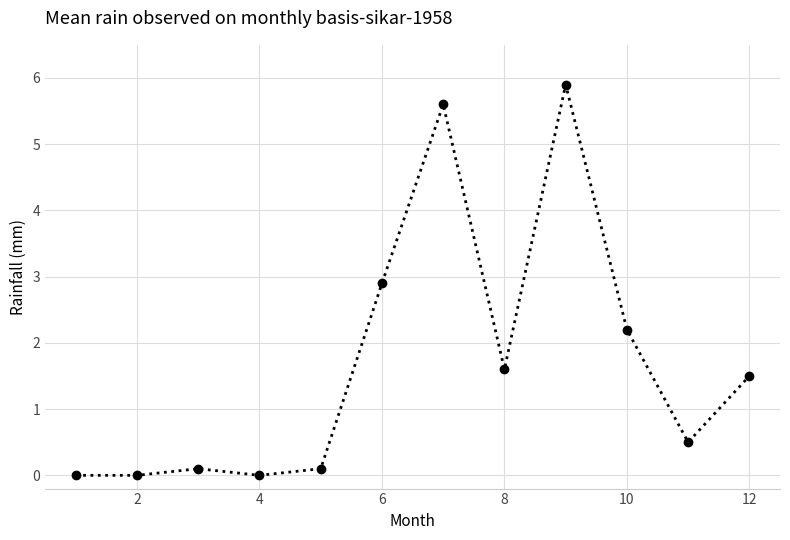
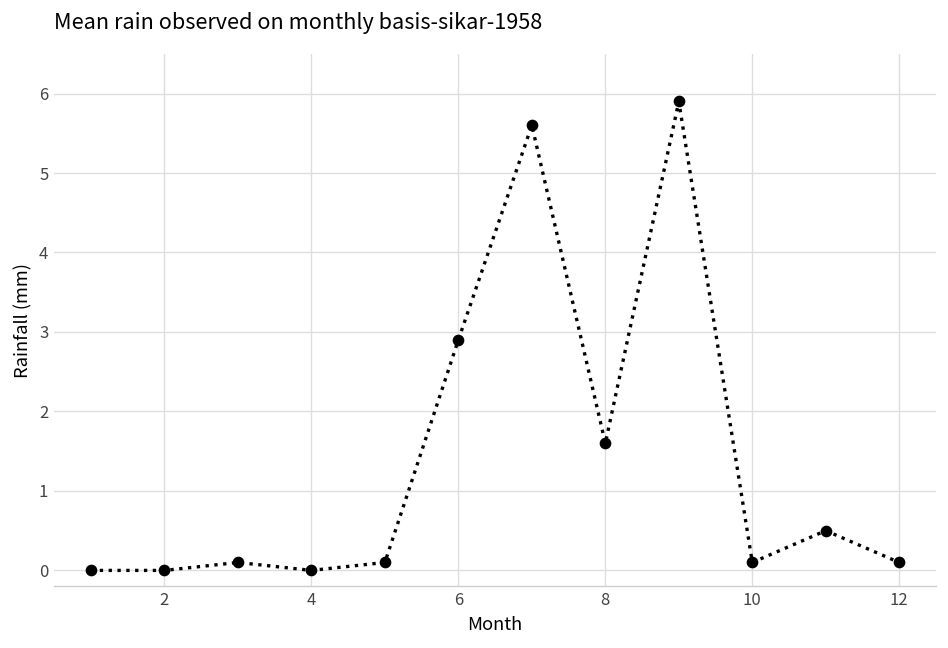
  {
    "2": 0.0,
    "4": 0.0,
    "6": 2.9,
    "8": 1.6,
-   "10": 2.2,
-   "12": 1.5
+   "10": 0.1,
+   "12": 0.1
  }
